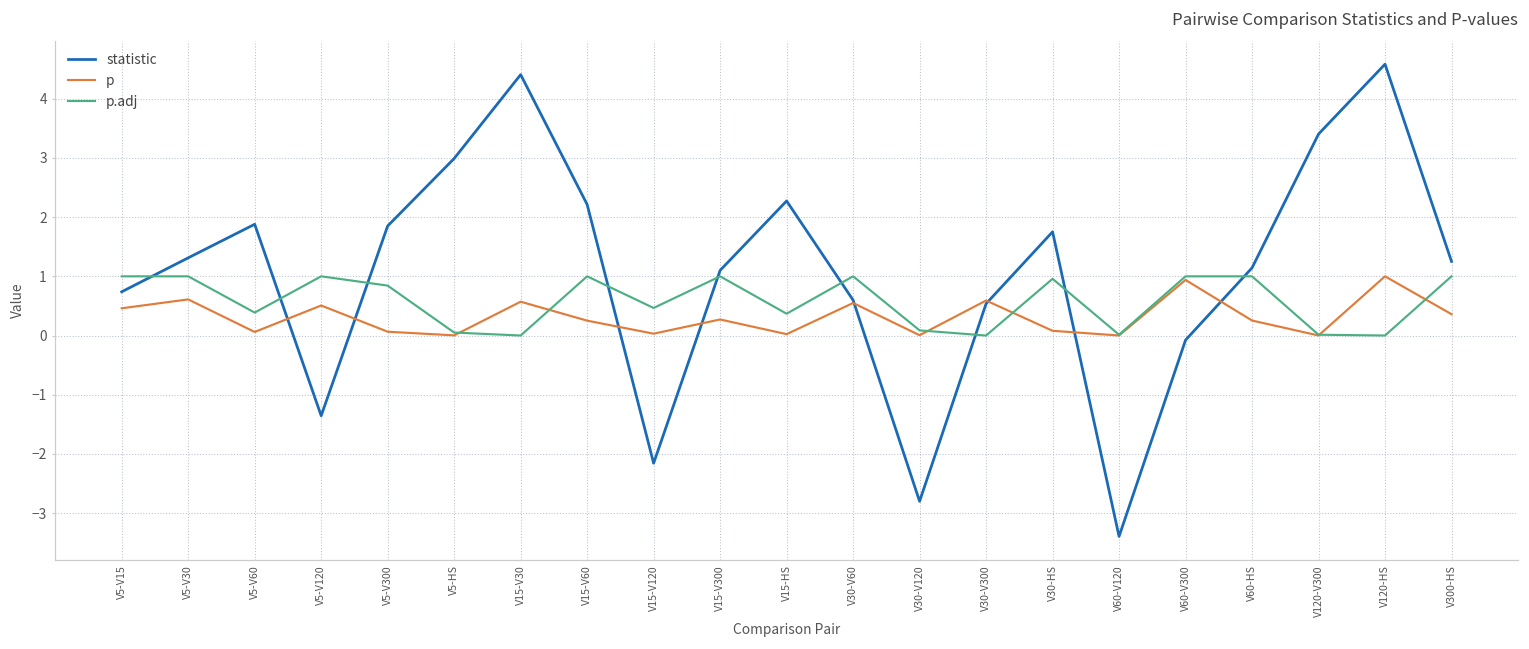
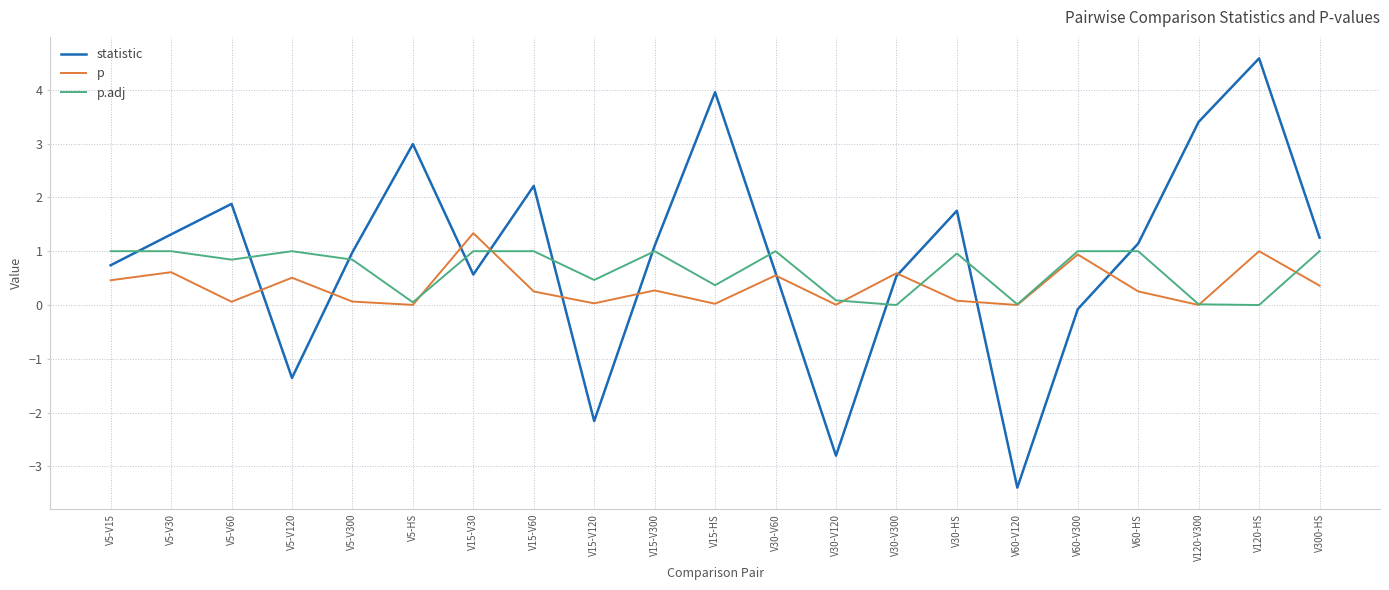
  {
    "statistic": {
      "V5-V15": 0.7,
      "V5-V30": 1.3,
      "V5-V60": 1.9,
      "V5-V120": -1.4,
-     "V5-V300": 1.9,
+     "V5-V300": 1.0,
      "V5-HS": 3.0,
-     "V15-V30": 4.4,
+     "V15-V30": 0.6,
      "V15-V60": 2.2,
      "V15-V120": -2.2,
      "V15-V300": 1.1,
-     "V15-HS": 2.3,
+     "V15-HS": 4.0,
      "V30-V60": 0.6,
      "V30-V120": -2.8,
      "V30-V300": 0.5,
      "V30-HS": 1.8,
      "V60-V120": -3.4,
      "V60-V300": -0.1,
      "V60-HS": 1.1,
      "V120-V300": 3.4,
      "V120-HS": 4.6,
      "V300-HS": 1.3
    },
    "p": {
      "V5-V15": 0.5,
      "V5-V30": 0.6,
      "V5-V60": 0.1,
      "V5-V120": 0.5,
      "V5-V300": 0.1,
      "V5-HS": 0.0,
-     "V15-V30": 0.6,
+     "V15-V30": 1.3,
      "V15-V60": 0.3,
      "V15-V120": 0.0,
      "V15-V300": 0.3,
      "V15-HS": 0.0,
      "V30-V60": 0.5,
      "V30-V120": 0.0,
      "V30-V300": 0.6,
      "V30-HS": 0.1,
      "V60-V300": 0.9,
      "V60-HS": 0.3,
      "V120-HS": 1.0,
      "V300-HS": 0.4
    },
    "p.adj": {
      "V5-V15": 1.0,
      "V5-V30": 1.0,
-     "V5-V60": 0.4,
+     "V5-V60": 0.8,
      "V5-V120": 1.0,
      "V5-V300": 0.8,
      "V5-HS": 0.1,
-     "V15-V30": 0,
+     "V15-V30": 1,
      "V15-V60": 1.0,
      "V15-V120": 0.5,
      "V15-V300": 1.0,
      "V15-HS": 0.4,
      "V30-V60": 1.0,
      "V30-V120": 0.1,
      "V30-V300": 0.0,
      "V30-HS": 1.0,
      "V60-V300": 1.0,
      "V60-HS": 1.0,
      "V120-HS": 0.0,
      "V300-HS": 1.0
    }
  }
